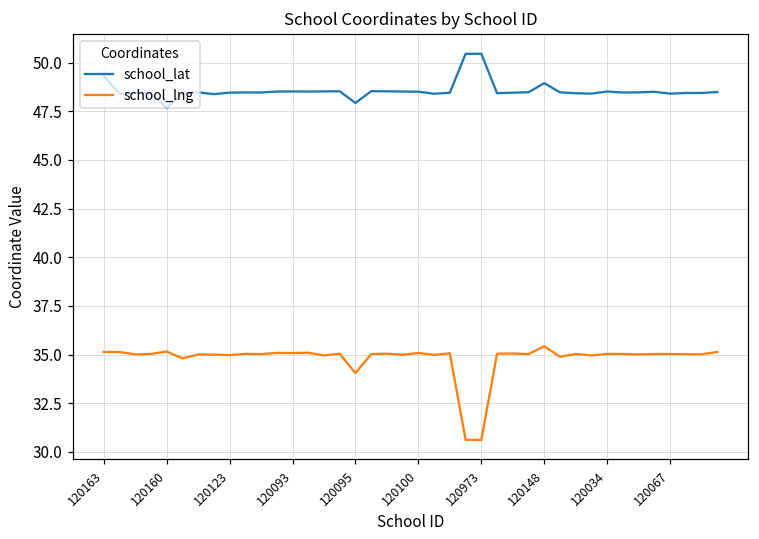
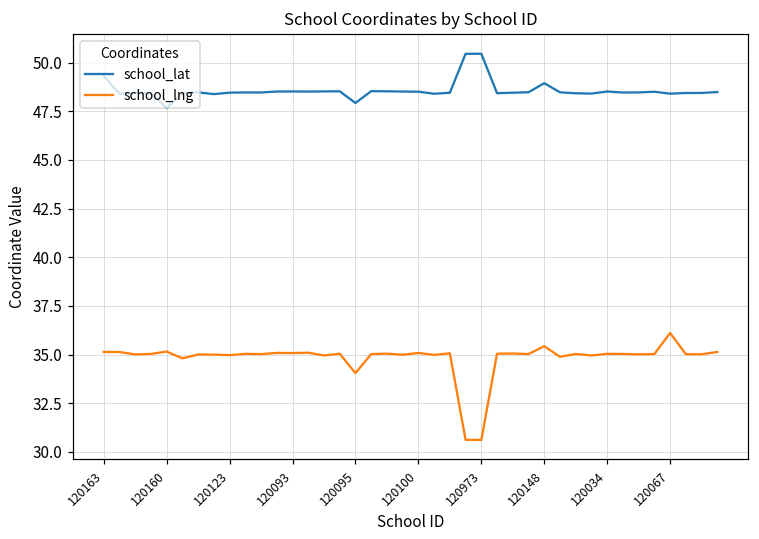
  {
    "school_lat": {
      "120123": 48.5,
      "120093": 48.5,
      "120095": 47.9,
      "120100": 48.5,
      "120973": 50.5,
      "120148": 48.9,
      "120034": 48.5,
      "120067": 48.4
    },
    "school_lng": {
      "120163": 35.1,
      "120160": 35.2,
      "120123": 35.0,
      "120093": 35.1,
      "120095": 34.0,
      "120100": 35.1,
      "120973": 30.6,
      "120148": 35.4,
      "120034": 35.0,
-     "120067": 35.0
+     "120067": 36.1
    }
  }
